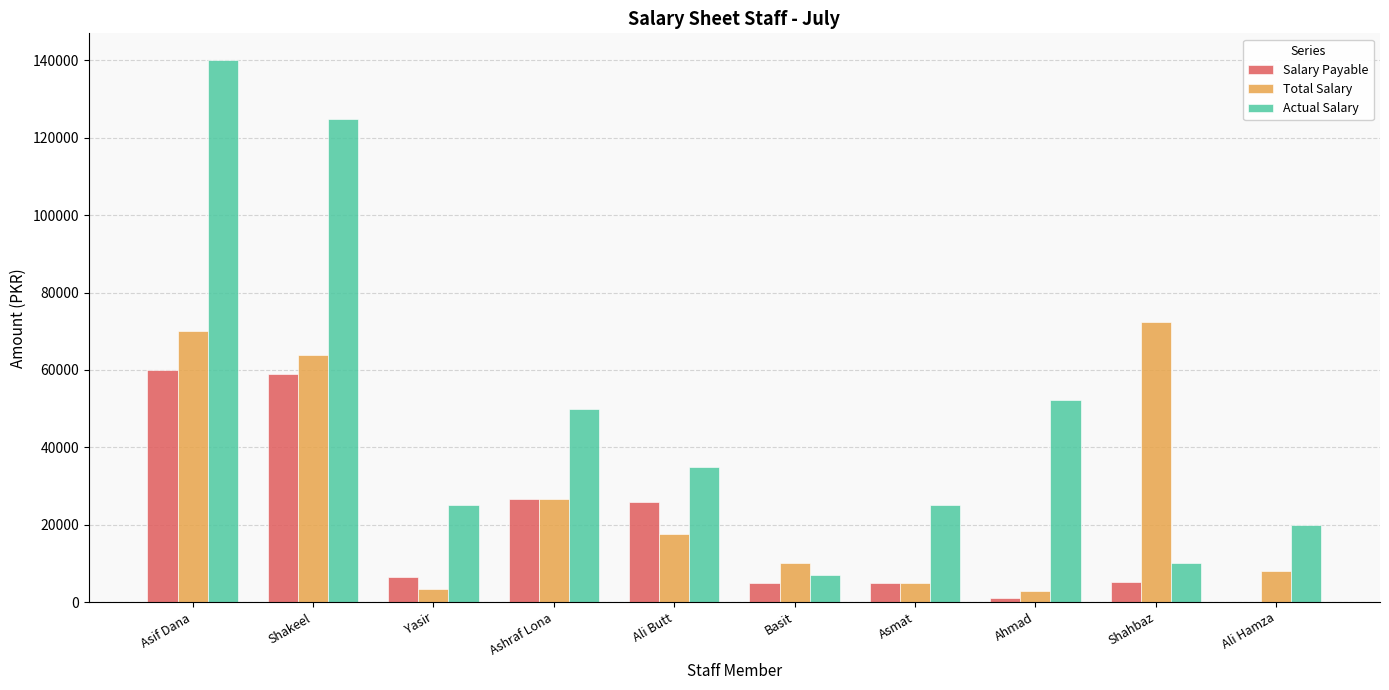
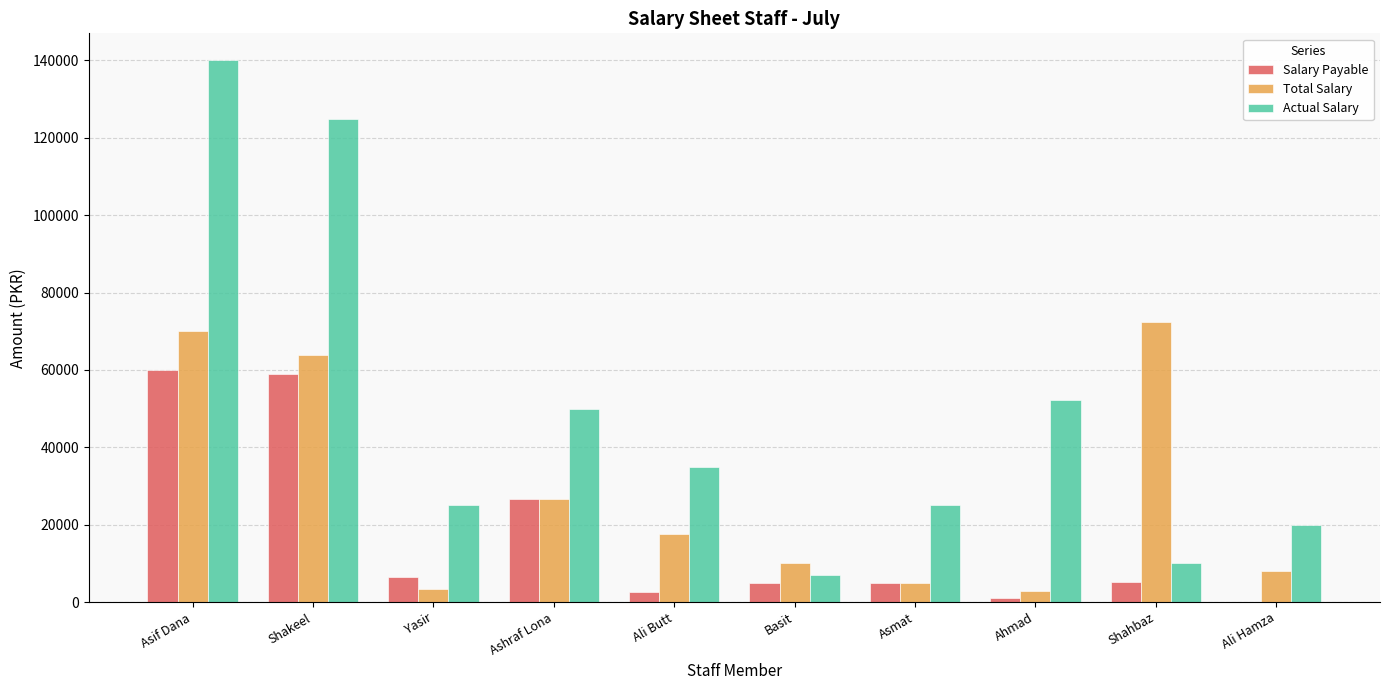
  {
    "Salary Payable": {
      "Asif Dana": 60000,
      "Shakeel": 59000,
      "Yasir": 7000,
      "Ashraf Lona": 27000,
-     "Ali Butt": 26000,
+     "Ali Butt": 3000,
      "Basit": 5000,
      "Asmat": 5000,
      "Ahmad": 1000,
      "Shahbaz": 5000,
      "Ali Hamza": 0
    },
    "Total Salary": {
      "Asif Dana": 70000,
      "Shakeel": 64000,
      "Yasir": 3000,
      "Ashraf Lona": 27000,
      "Ali Butt": 18000,
      "Basit": 10000,
      "Asmat": 5000,
      "Ahmad": 3000,
      "Shahbaz": 72000,
      "Ali Hamza": 8000
    },
    "Actual Salary": {
      "Asif Dana": 140000,
      "Shakeel": 125000,
      "Yasir": 25000,
      "Ashraf Lona": 50000,
      "Ali Butt": 35000,
      "Basit": 7000,
      "Asmat": 25000,
      "Ahmad": 52000,
      "Shahbaz": 10000,
      "Ali Hamza": 20000
    }
  }
